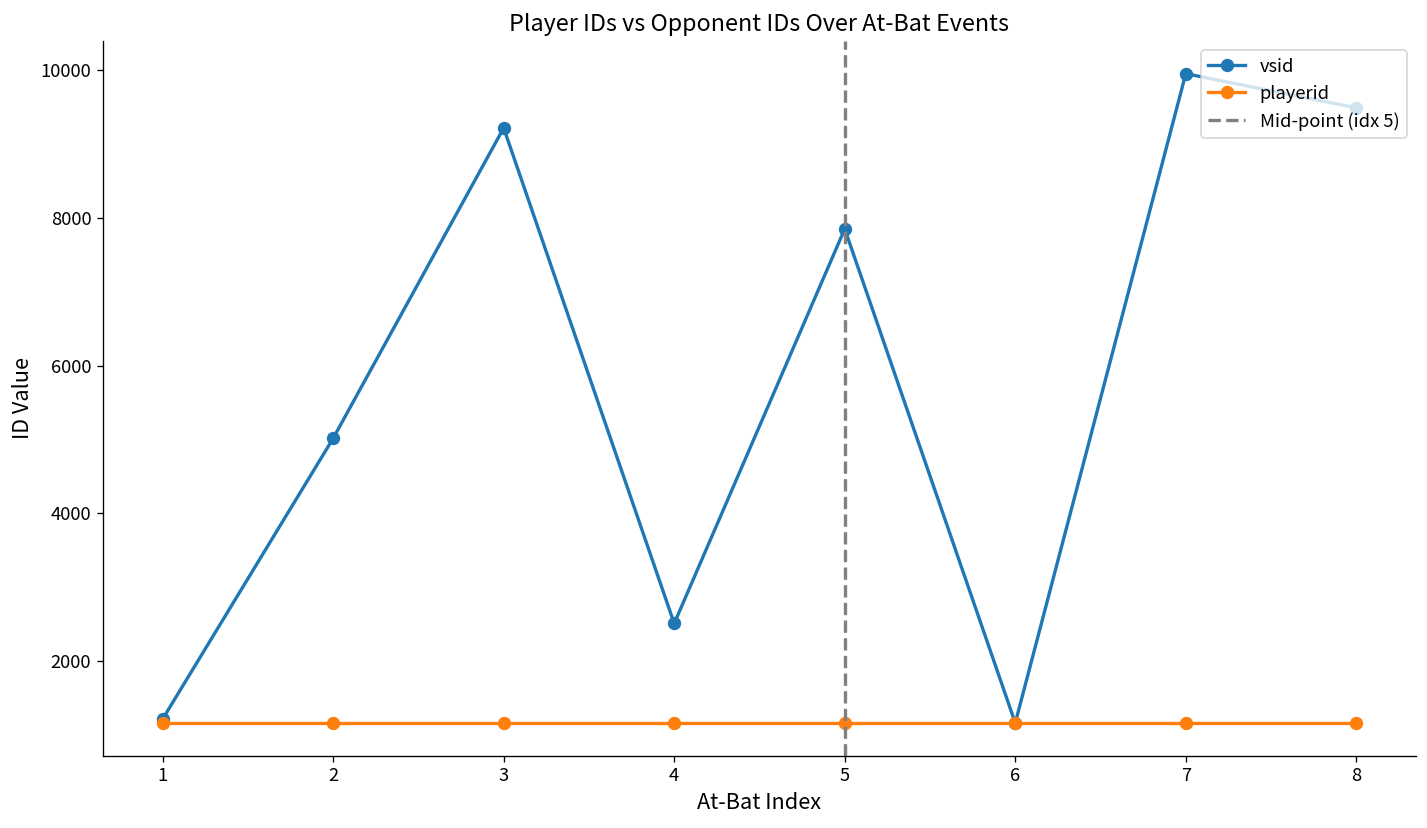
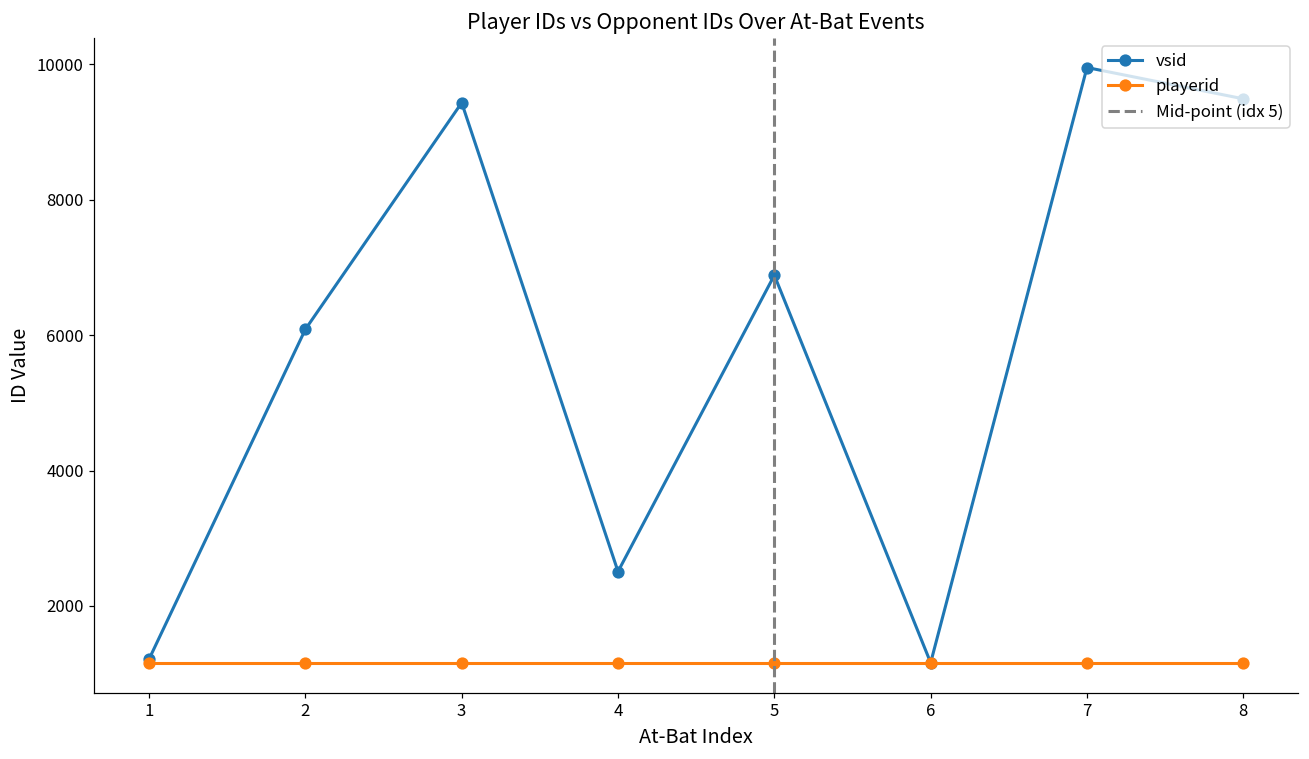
  {
    "vsid": {
      "1": 1200,
-     "2": 5000,
-     "3": 9200,
+     "2": 6100,
+     "3": 9400,
      "4": 2500,
-     "5": 7900,
+     "5": 6900,
      "7": 10000
    },
    "playerid": {
      "1": 1200,
      "2": 1200,
      "3": 1200,
      "4": 1200,
      "5": 1200,
      "7": 1200,
      "8": 1200
    }
  }
